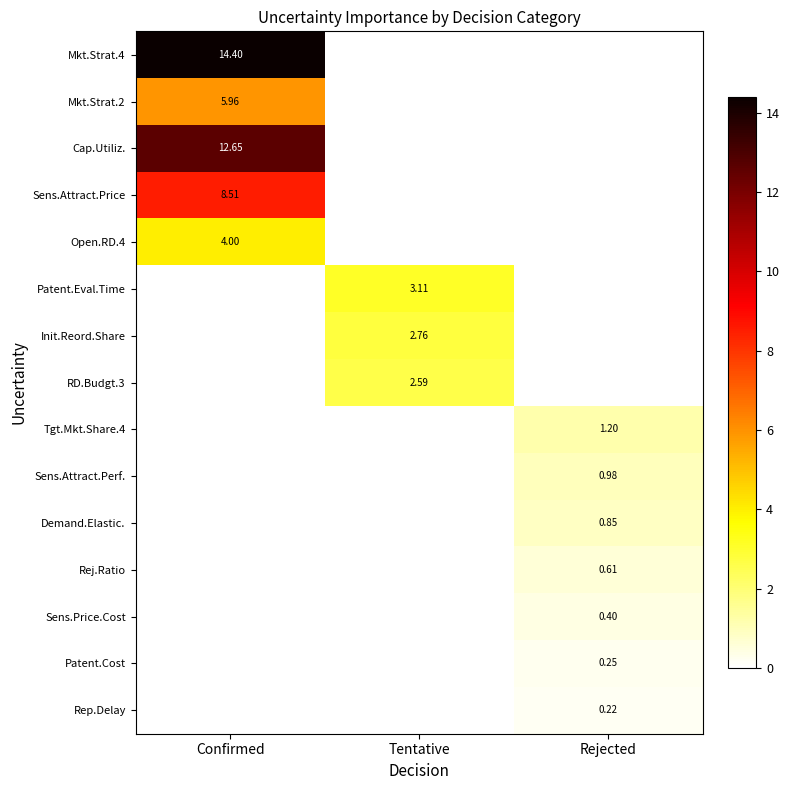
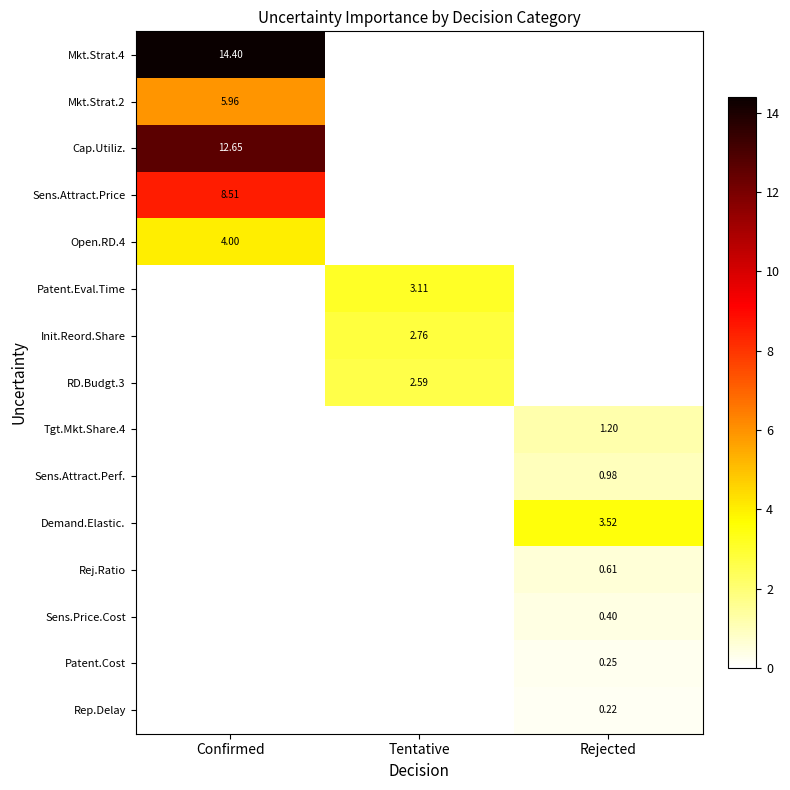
  {
    "Mkt.Strat.4": {
      "Confirmed": 14.40
    },
    "Mkt.Strat.2": {
      "Confirmed": 5.96
    },
    "Cap.Utiliz.": {
      "Confirmed": 12.65
    },
    "Sens.Attract.Price": {
      "Confirmed": 8.51
    },
    "Open.RD.4": {
      "Confirmed": 4.00
    },
    "Patent.Eval.Time": {
      "Tentative": 3.11
    },
    "Init.Reord.Share": {
      "Tentative": 2.76
    },
    "RD.Budgt.3": {
      "Tentative": 2.59
    },
    "Tgt.Mkt.Share.4": {
      "Rejected": 1.20
    },
    "Sens.Attract.Perf.": {
      "Rejected": 0.98
    },
    "Demand.Elastic.": {
-     "Rejected": 0.85
+     "Rejected": 3.52
    },
    "Rej.Ratio": {
      "Rejected": 0.61
    },
    "Sens.Price.Cost": {
      "Rejected": 0.40
    },
    "Patent.Cost": {
      "Rejected": 0.25
    },
    "Rep.Delay": {
      "Rejected": 0.22
    }
  }
